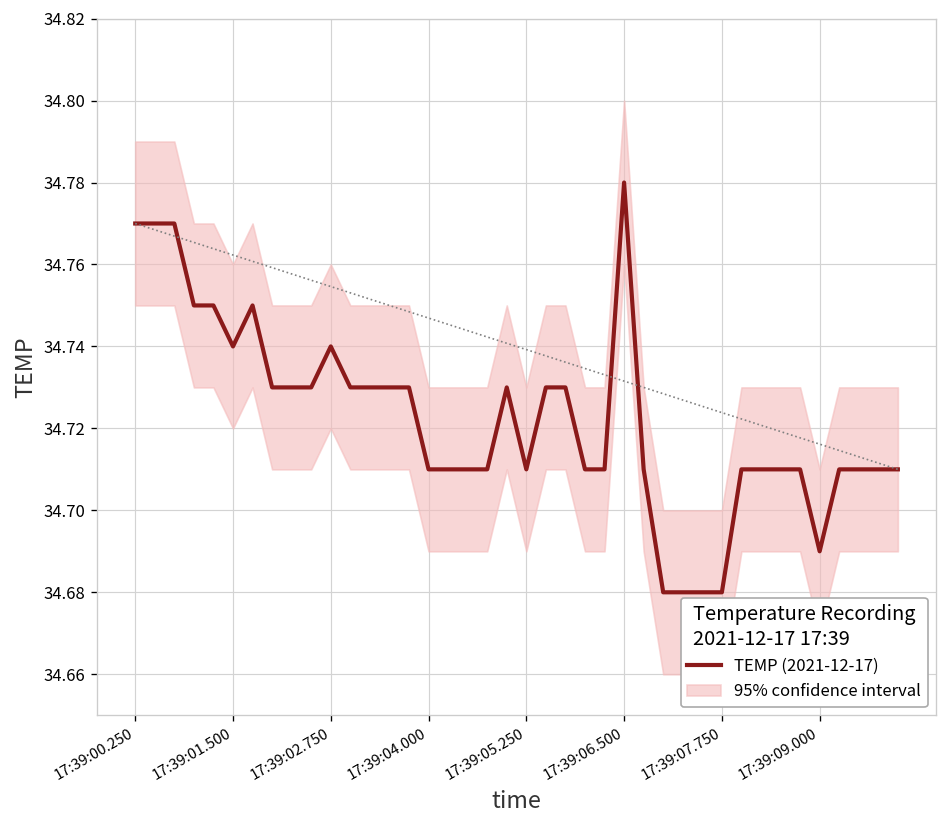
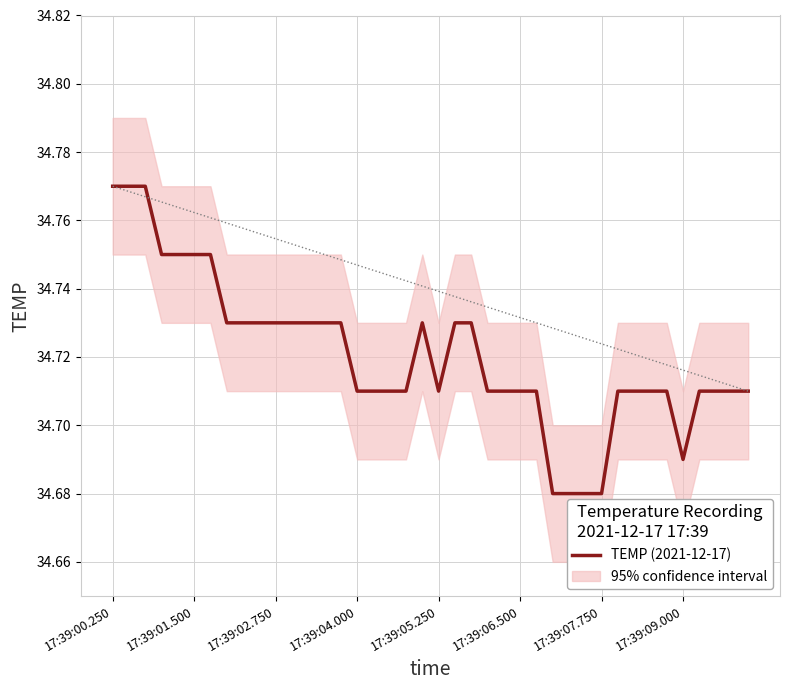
  {
    "TEMP (2021-12-17)": {
-     "17:39:01.500": 34.74,
-     "17:39:02.750": 34.74,
+     "17:39:01.500": 34.75,
+     "17:39:02.750": 34.73,
      "17:39:04.000": 34.71,
      "17:39:05.250": 34.71,
-     "17:39:06.500": 34.78,
+     "17:39:06.500": 34.71,
      "17:39:07.750": 34.68,
      "17:39:09.000": 34.69
    }
  }
